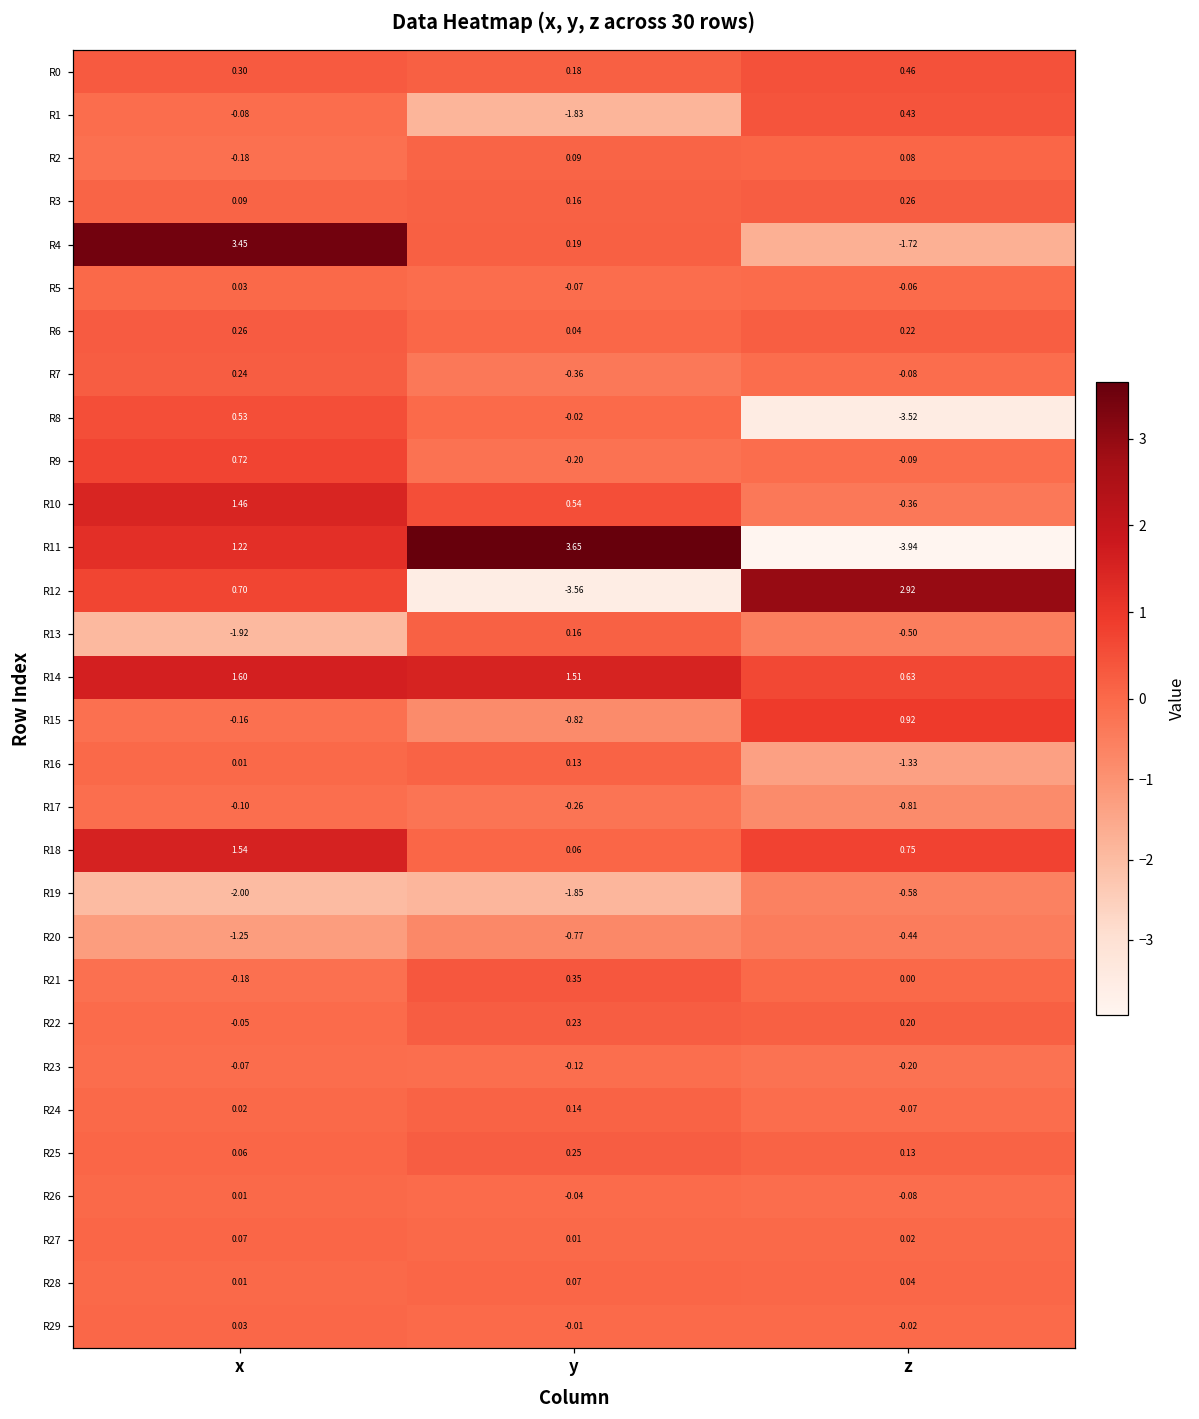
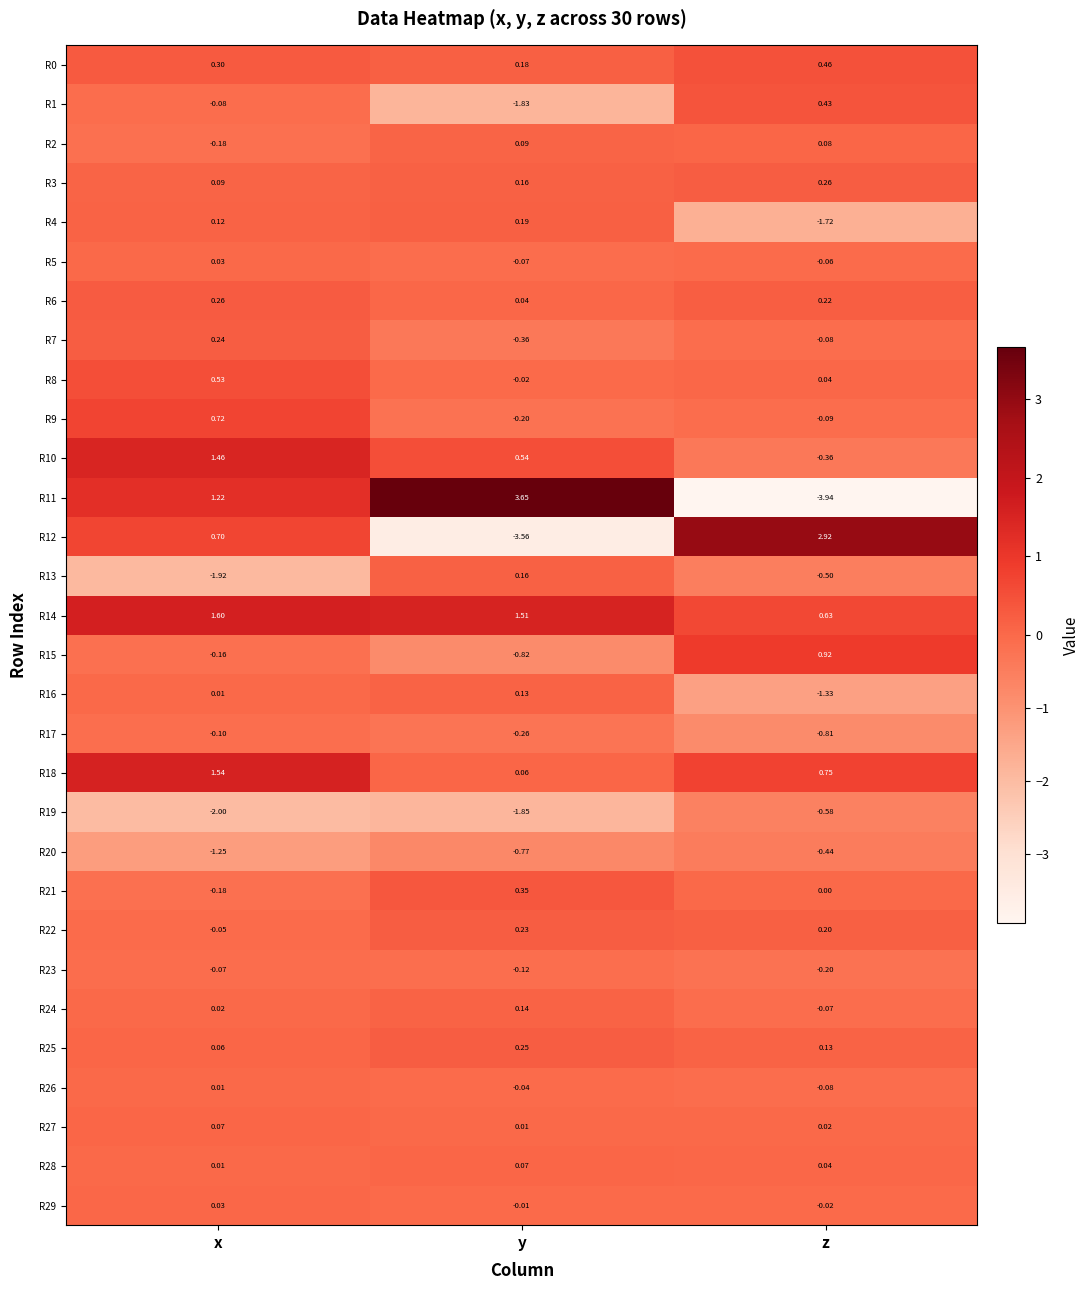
  {
    "R0": {
      "x": 0.30,
      "y": 0.18,
      "z": 0.46
    },
    "R1": {
      "x": -0.08,
      "y": -1.83,
      "z": 0.43
    },
    "R2": {
      "x": -0.18,
      "y": 0.09,
      "z": 0.08
    },
    "R3": {
      "x": 0.09,
      "y": 0.16,
      "z": 0.26
    },
    "R4": {
-     "x": 3.45,
+     "x": 0.12,
      "y": 0.19,
      "z": -1.72
    },
    "R5": {
      "x": 0.03,
      "y": -0.07,
      "z": -0.06
    },
    "R6": {
      "x": 0.26,
      "y": 0.04,
      "z": 0.22
    },
    "R7": {
      "x": 0.24,
      "y": -0.36,
      "z": -0.08
    },
    "R8": {
      "x": 0.53,
      "y": -0.02,
-     "z": -3.52
+     "z": 0.04
    },
    "R9": {
      "x": 0.72,
      "y": -0.20,
      "z": -0.09
    },
    "R10": {
      "x": 1.46,
      "y": 0.54,
      "z": -0.36
    },
    "R11": {
      "x": 1.22,
      "y": 3.65,
      "z": -3.94
    },
    "R12": {
      "x": 0.70,
      "y": -3.56,
      "z": 2.92
    },
    "R13": {
      "x": -1.92,
      "y": 0.16,
      "z": -0.50
    },
    "R14": {
      "x": 1.60,
      "y": 1.51,
      "z": 0.63
    },
    "R15": {
      "x": -0.16,
      "y": -0.82,
      "z": 0.92
    },
    "R16": {
      "x": 0.01,
      "y": 0.13,
      "z": -1.33
    },
    "R17": {
      "x": -0.10,
      "y": -0.26,
      "z": -0.81
    },
    "R18": {
      "x": 1.54,
      "y": 0.06,
      "z": 0.75
    },
    "R19": {
      "x": -2.00,
      "y": -1.85,
      "z": -0.58
    },
    "R20": {
      "x": -1.25,
      "y": -0.77,
      "z": -0.44
    },
    "R21": {
      "x": -0.18,
      "y": 0.35,
      "z": 0.00
    },
    "R22": {
      "x": -0.05,
      "y": 0.23,
      "z": 0.20
    },
    "R23": {
      "x": -0.07,
      "y": -0.12,
      "z": -0.20
    },
    "R24": {
      "x": 0.02,
      "y": 0.14,
      "z": -0.07
    },
    "R25": {
      "x": 0.06,
      "y": 0.25,
      "z": 0.13
    },
    "R26": {
      "x": 0.01,
      "y": -0.04,
      "z": -0.08
    },
    "R27": {
      "x": 0.07,
      "y": 0.01,
      "z": 0.02
    },
    "R28": {
      "x": 0.01,
      "y": 0.07,
      "z": 0.04
    },
    "R29": {
      "x": 0.03,
      "y": -0.01,
      "z": -0.02
    }
  }
